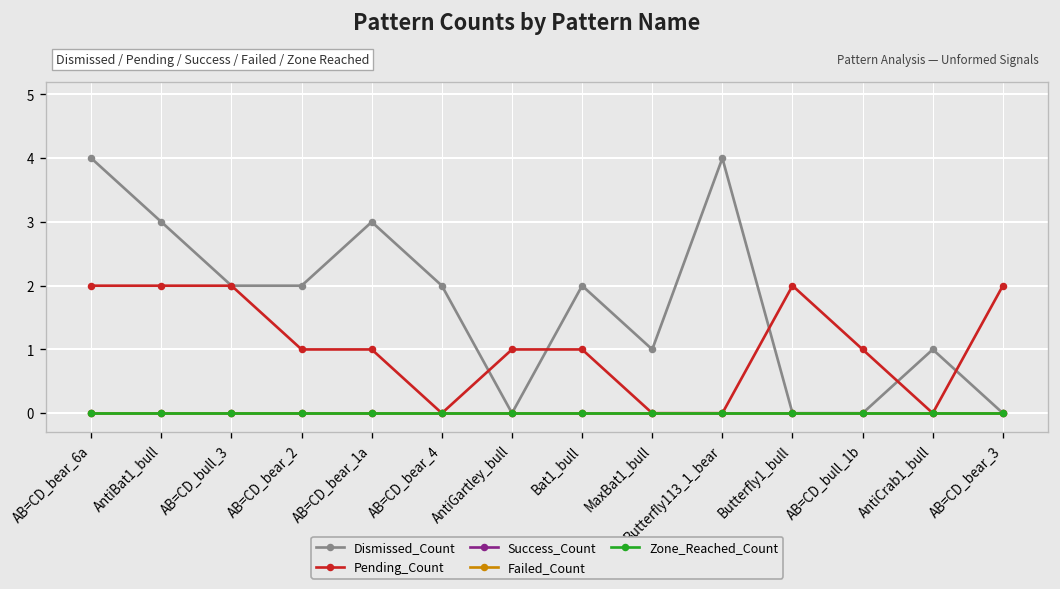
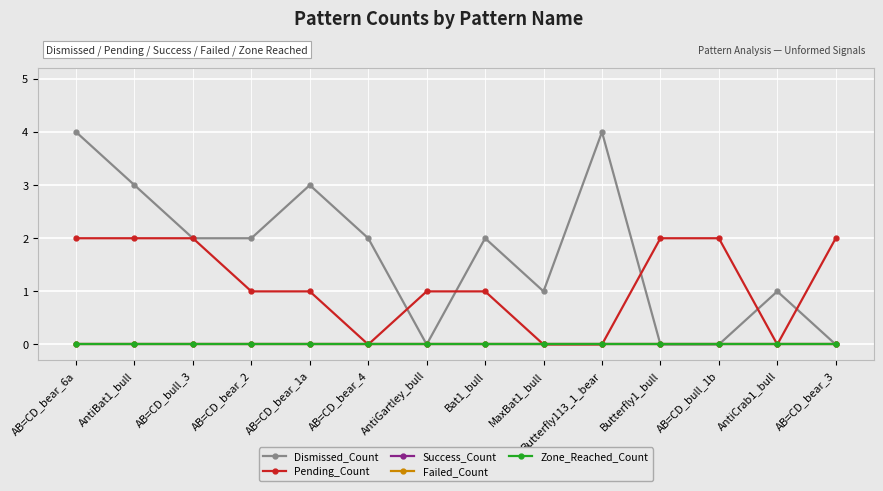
  {
    "Dismissed_Count": {
      "AB=CD_bear_6a": 4,
      "AntiBat1_bull": 3,
      "AB=CD_bear_2": 2,
      "AB=CD_bear_1a": 3,
      "AB=CD_bear_4": 2,
      "Bat1_bull": 2,
      "MaxBat1_bull": 1,
      "Butterfly113_1_bear": 4,
      "AntiCrab1_bull": 1
    },
    "Pending_Count": {
      "AB=CD_bear_6a": 2,
      "AntiBat1_bull": 2,
      "AB=CD_bear_2": 1,
      "AB=CD_bear_1a": 1,
      "AntiGartley_bull": 1,
      "Bat1_bull": 1,
      "Butterfly1_bull": 2,
-     "AB=CD_bull_1b": 1,
+     "AB=CD_bull_1b": 2,
      "AB=CD_bear_3": 2
    },
    "Zone_Reached_Count": {
      "AB=CD_bear_6a": 0,
      "AntiBat1_bull": 0,
      "AB=CD_bull_3": 0,
      "AB=CD_bear_2": 0,
      "AB=CD_bear_1a": 0,
      "Bat1_bull": 0
    }
  }
